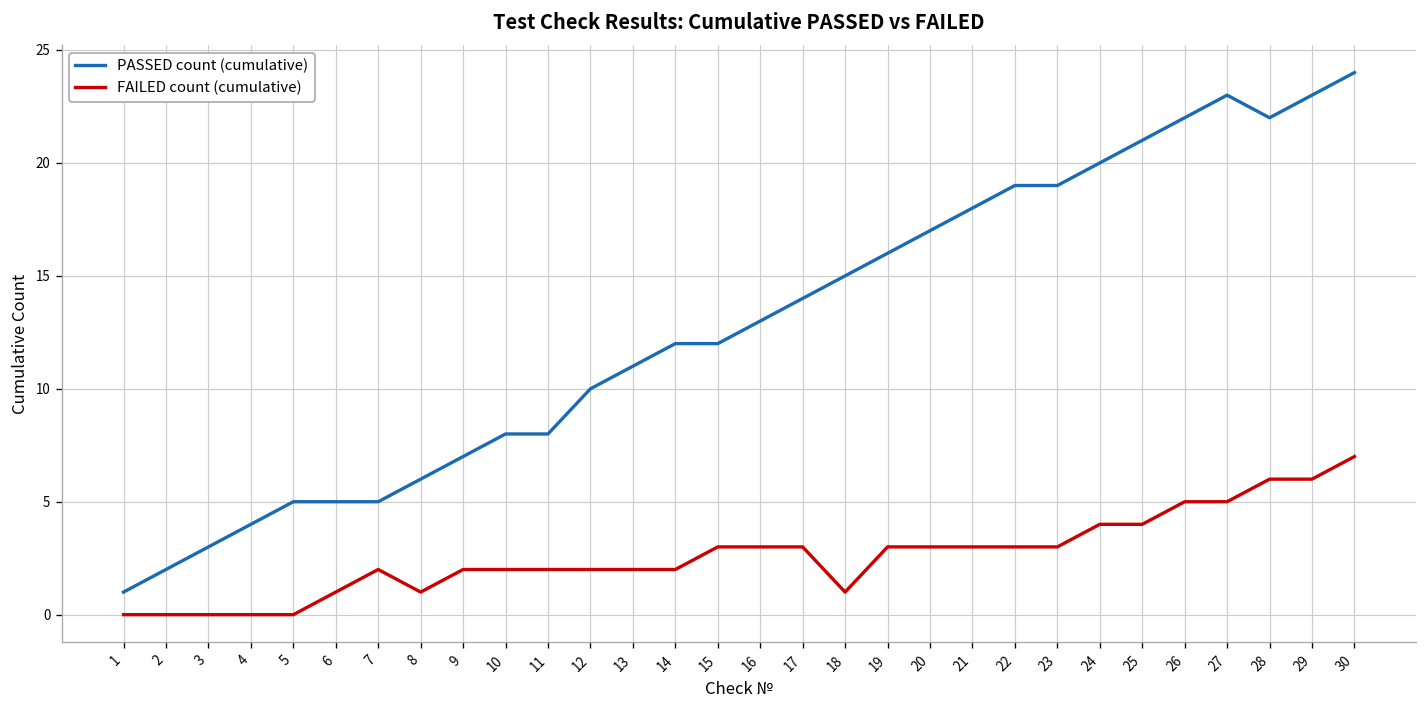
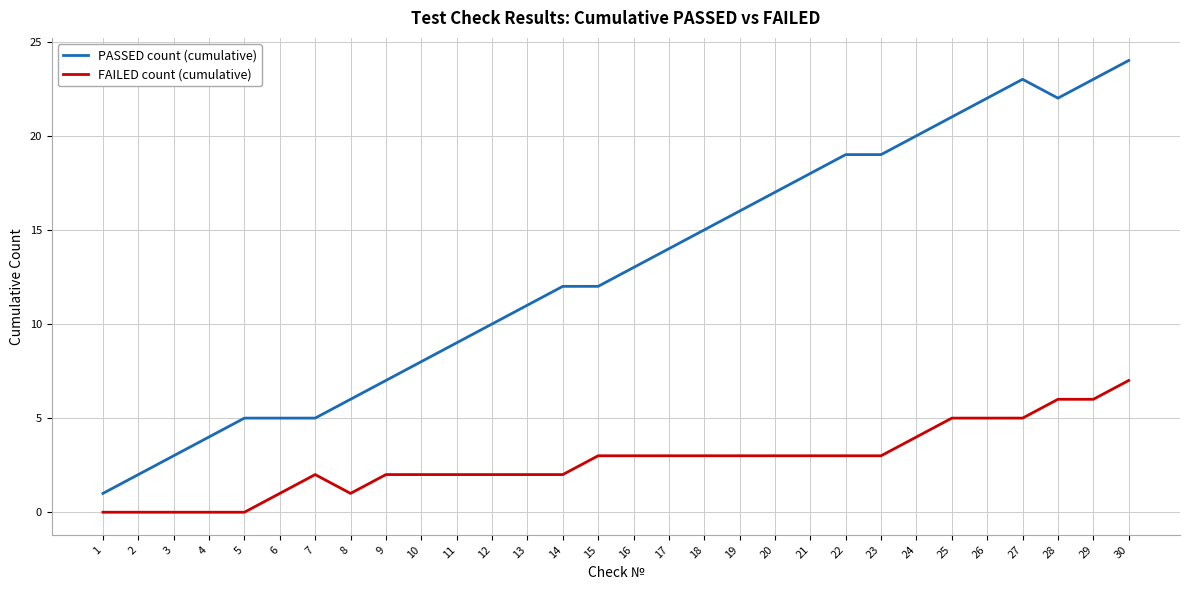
  {
    "PASSED count (cumulative)": {
      "1": 1,
      "2": 2,
      "3": 3,
      "4": 4,
      "5": 5,
      "6": 5,
      "7": 5,
      "8": 6,
      "9": 7,
      "10": 8,
-     "11": 8,
+     "11": 9,
      "12": 10,
      "13": 11,
      "14": 12,
      "15": 12,
      "16": 13,
      "17": 14,
      "18": 15,
      "19": 16,
      "20": 17,
      "21": 18,
      "22": 19,
      "23": 19,
      "24": 20,
      "25": 21,
      "26": 22,
      "27": 23,
      "28": 22,
      "29": 23,
      "30": 24
    },
    "FAILED count (cumulative)": {
      "1": 0,
      "2": 0,
      "3": 0,
      "4": 0,
      "5": 0,
      "6": 1,
      "7": 2,
      "8": 1,
      "9": 2,
      "10": 2,
      "11": 2,
      "12": 2,
      "13": 2,
      "14": 2,
      "15": 3,
      "16": 3,
      "17": 3,
-     "18": 1,
+     "18": 3,
      "19": 3,
      "20": 3,
      "21": 3,
      "22": 3,
      "23": 3,
      "24": 4,
-     "25": 4,
+     "25": 5,
      "26": 5,
      "27": 5,
      "28": 6,
      "29": 6,
      "30": 7
    }
  }
